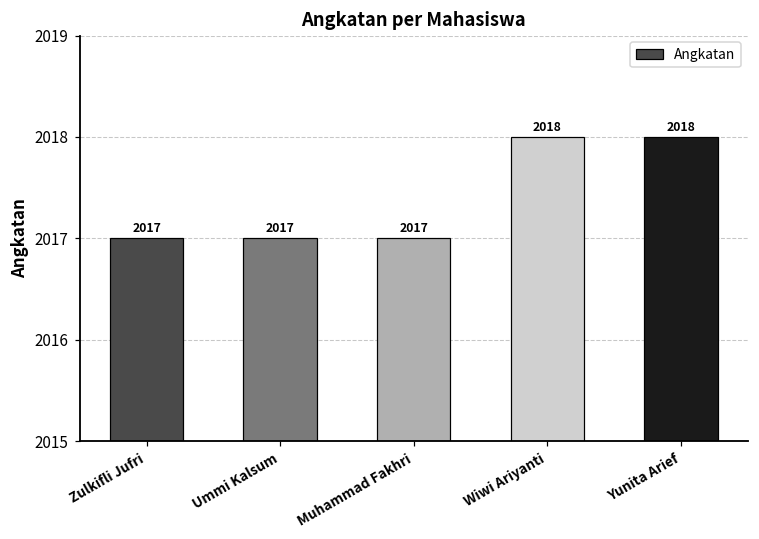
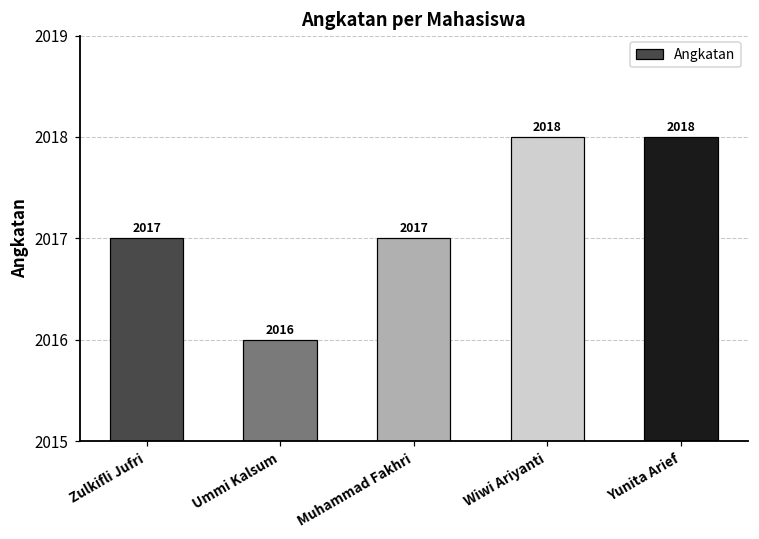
  {
    "Zulkifli Jufri": 2017,
-   "Ummi Kalsum": 2017,
+   "Ummi Kalsum": 2016,
    "Muhammad Fakhri": 2017,
    "Wiwi Ariyanti": 2018,
    "Yunita Arief": 2018
  }
